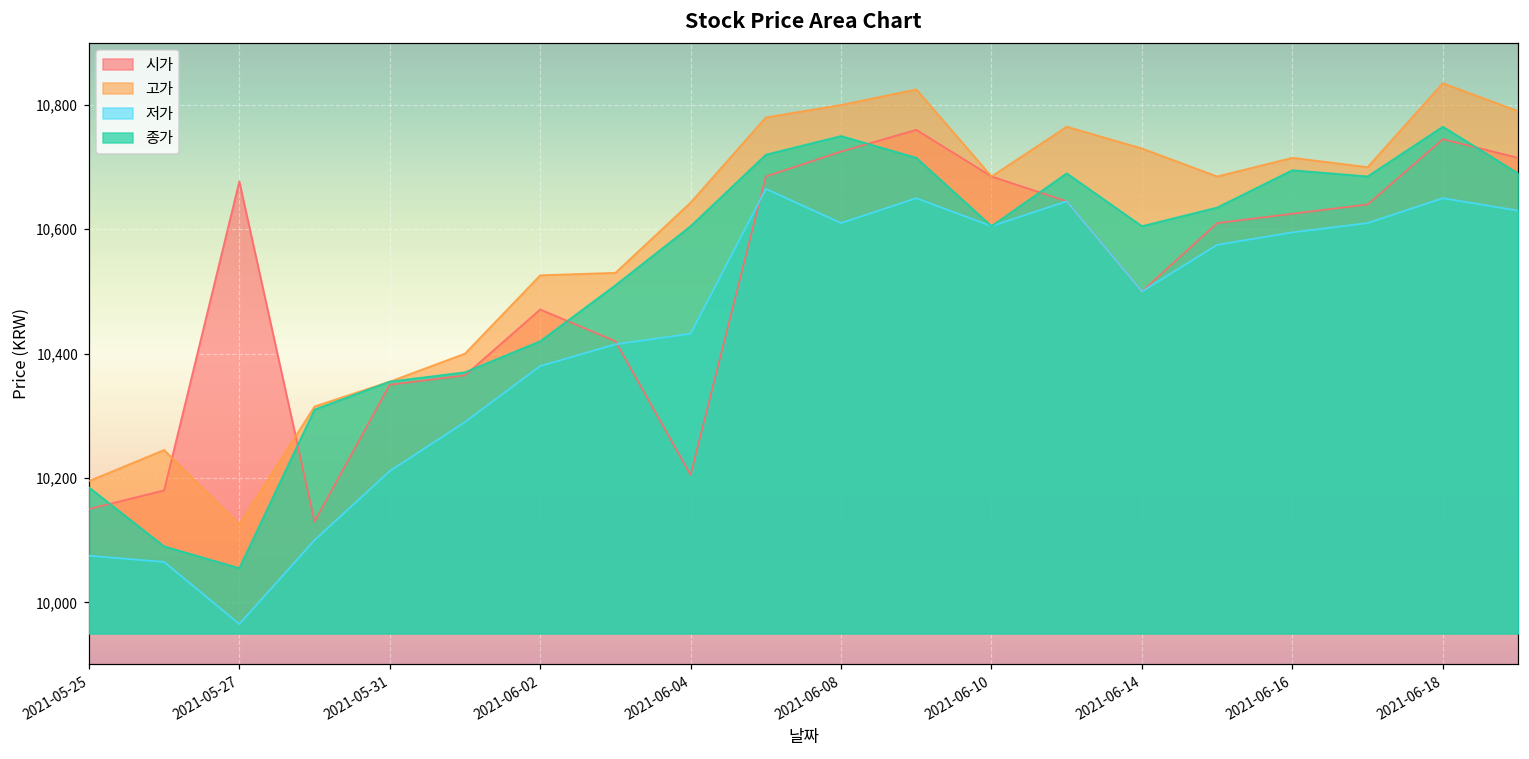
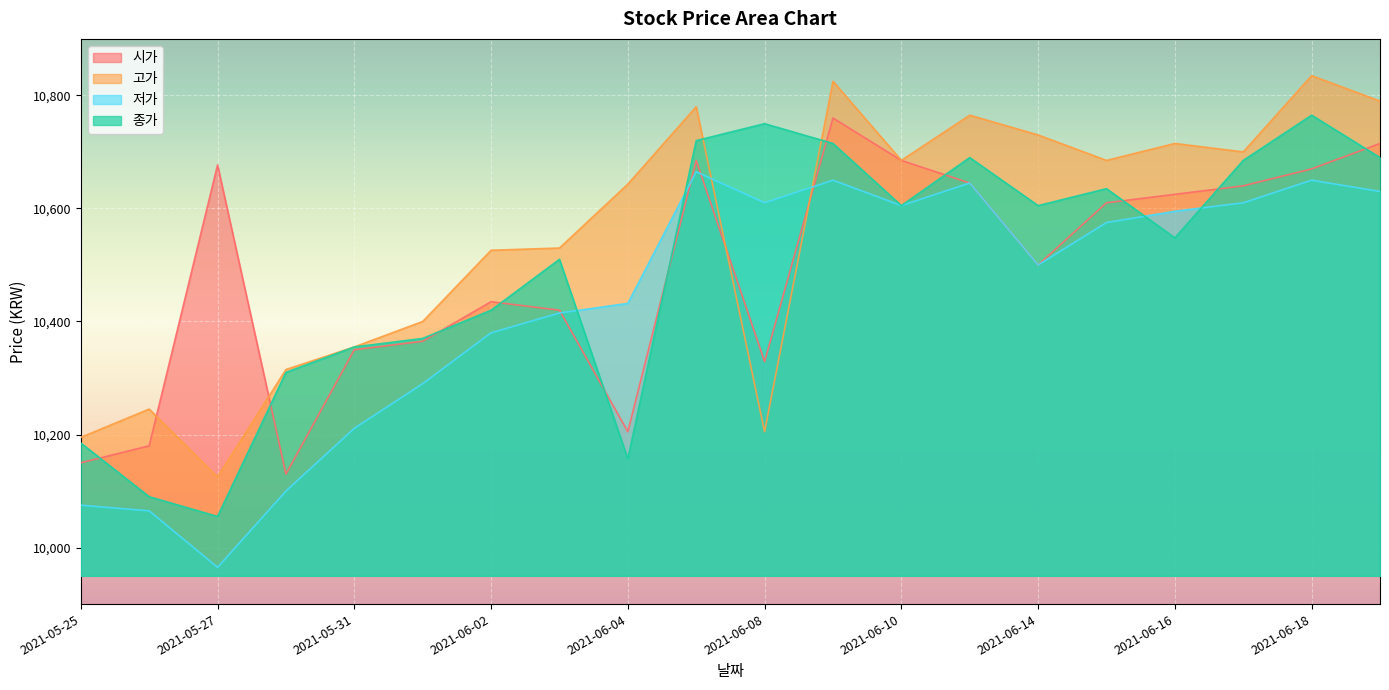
  {
    "시가": {
      "2021-05-25": "10,150",
      "2021-05-27": "10,680",
      "2021-05-31": "10,350",
-     "2021-06-02": "10,470",
+     "2021-06-02": "10,440",
      "2021-06-04": "10,210",
-     "2021-06-08": "10,730",
+     "2021-06-08": "10,330",
      "2021-06-16": "10,630",
-     "2021-06-18": "10,750"
+     "2021-06-18": "10,670"
    },
    "고가": {
      "2021-05-25": "10,200",
      "2021-05-27": "10,130",
      "2021-06-02": "10,530",
      "2021-06-04": "10,640",
-     "2021-06-08": "10,800",
+     "2021-06-08": "10,210",
      "2021-06-14": "10,730",
      "2021-06-16": "10,720",
      "2021-06-18": "10,840"
    },
    "저가": {
      "2021-05-25": "10,080",
      "2021-05-27": "9,970",
      "2021-05-31": "10,210",
      "2021-06-02": "10,380",
      "2021-06-04": "10,430",
      "2021-06-08": "10,610",
      "2021-06-16": "10,600",
      "2021-06-18": "10,650"
    },
    "종가": {
      "2021-05-25": "10,190",
      "2021-05-27": "10,060",
      "2021-06-02": "10,420",
-     "2021-06-04": "10,610",
+     "2021-06-04": "10,160",
      "2021-06-08": "10,750",
      "2021-06-14": "10,610",
-     "2021-06-16": "10,700",
+     "2021-06-16": "10,550",
      "2021-06-18": "10,770"
    }
  }
